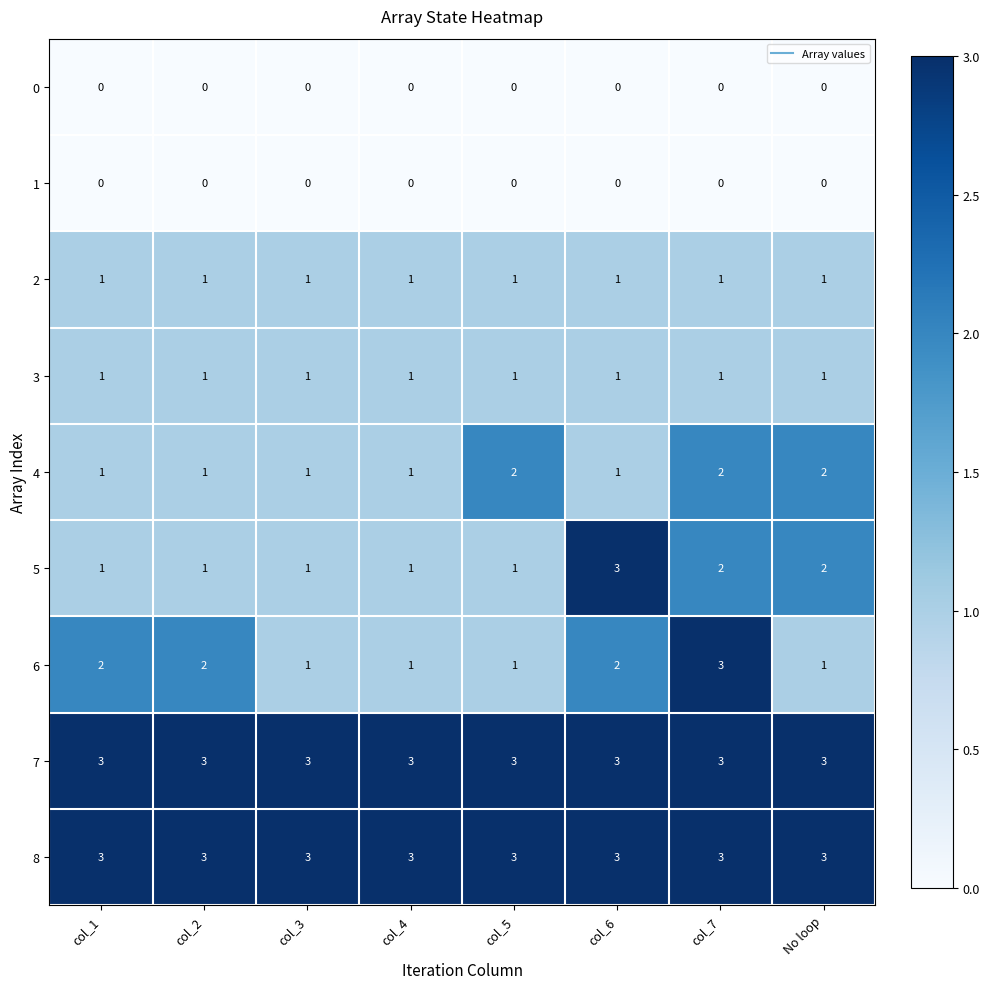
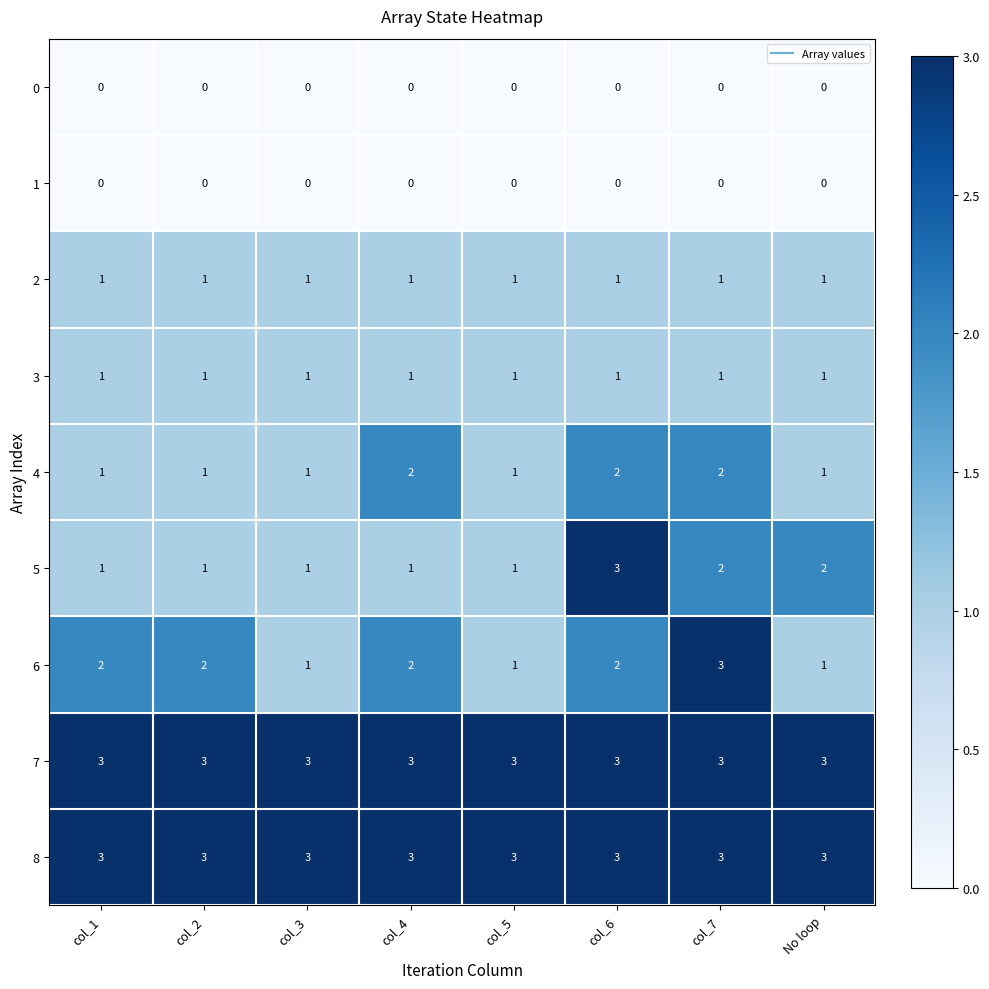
  {
    "0": {
      "col_1": 0,
      "col_2": 0,
      "col_3": 0,
      "col_4": 0,
      "col_5": 0,
      "col_6": 0,
      "col_7": 0,
      "No loop": 0
    },
    "1": {
      "col_1": 0,
      "col_2": 0,
      "col_3": 0,
      "col_4": 0,
      "col_5": 0,
      "col_6": 0,
      "col_7": 0,
      "No loop": 0
    },
    "2": {
      "col_1": 1,
      "col_2": 1,
      "col_3": 1,
      "col_4": 1,
      "col_5": 1,
      "col_6": 1,
      "col_7": 1,
      "No loop": 1
    },
    "3": {
      "col_1": 1,
      "col_2": 1,
      "col_3": 1,
      "col_4": 1,
      "col_5": 1,
      "col_6": 1,
      "col_7": 1,
      "No loop": 1
    },
    "4": {
      "col_1": 1,
      "col_2": 1,
      "col_3": 1,
-     "col_4": 1,
-     "col_5": 2,
-     "col_6": 1,
+     "col_4": 2,
+     "col_5": 1,
+     "col_6": 2,
      "col_7": 2,
-     "No loop": 2
+     "No loop": 1
    },
    "5": {
      "col_1": 1,
      "col_2": 1,
      "col_3": 1,
      "col_4": 1,
      "col_5": 1,
      "col_6": 3,
      "col_7": 2,
      "No loop": 2
    },
    "6": {
      "col_1": 2,
      "col_2": 2,
      "col_3": 1,
-     "col_4": 1,
+     "col_4": 2,
      "col_5": 1,
      "col_6": 2,
      "col_7": 3,
      "No loop": 1
    },
    "7": {
      "col_1": 3,
      "col_2": 3,
      "col_3": 3,
      "col_4": 3,
      "col_5": 3,
      "col_6": 3,
      "col_7": 3,
      "No loop": 3
    },
    "8": {
      "col_1": 3,
      "col_2": 3,
      "col_3": 3,
      "col_4": 3,
      "col_5": 3,
      "col_6": 3,
      "col_7": 3,
      "No loop": 3
    }
  }
